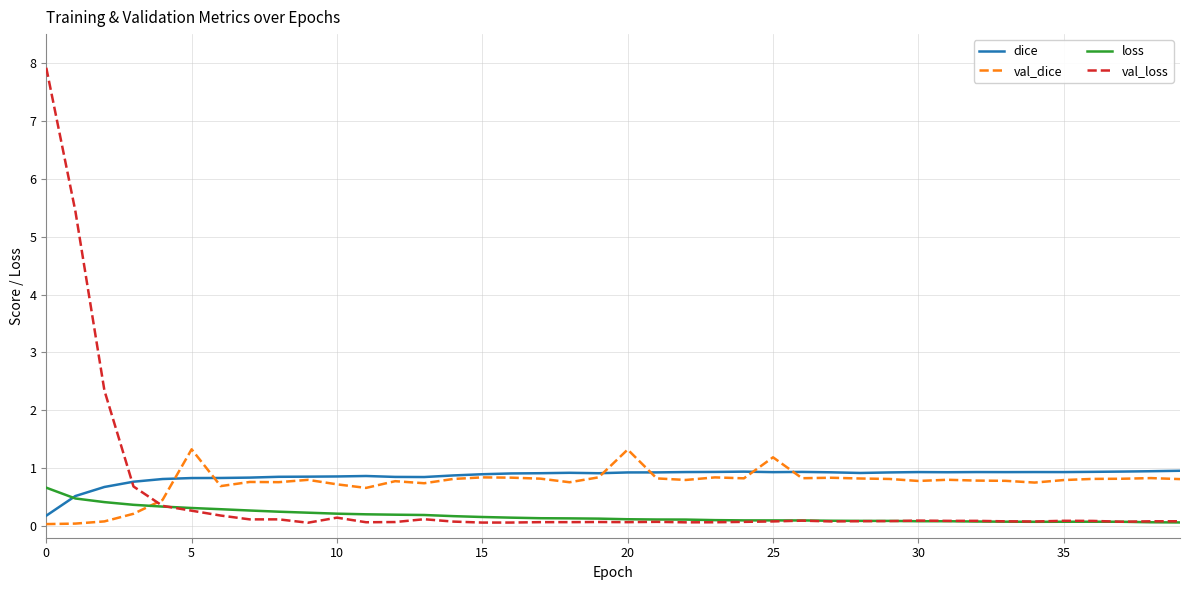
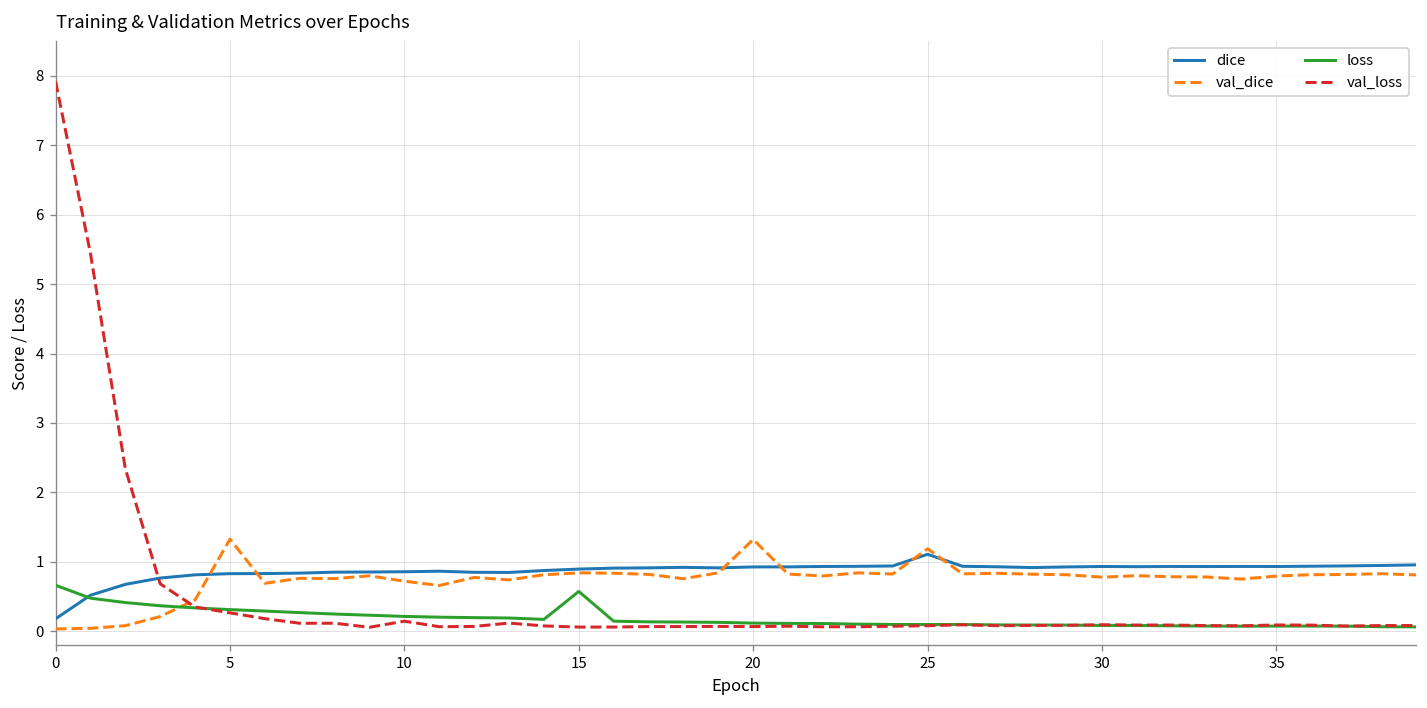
  {
    "dice": {
      "0": 0.2,
      "5": 0.8,
      "10": 0.9,
      "15": 0.9,
      "20": 0.9,
-     "25": 0.9,
+     "25": 1.1,
      "30": 0.9,
      "35": 0.9
    },
    "val_dice": {
      "0": 0.0,
      "5": 1.3,
      "10": 0.7,
      "15": 0.8,
      "20": 1.3,
      "25": 1.2,
      "30": 0.8,
      "35": 0.8
    },
    "loss": {
      "0": 0.7,
      "5": 0.3,
      "10": 0.2,
-     "15": 0.2,
+     "15": 0.6,
      "20": 0.1
    },
    "val_loss": {
      "0": 7.9,
      "5": 0.3,
      "10": 0.1,
      "15": 0.1,
      "20": 0.1
    }
  }
